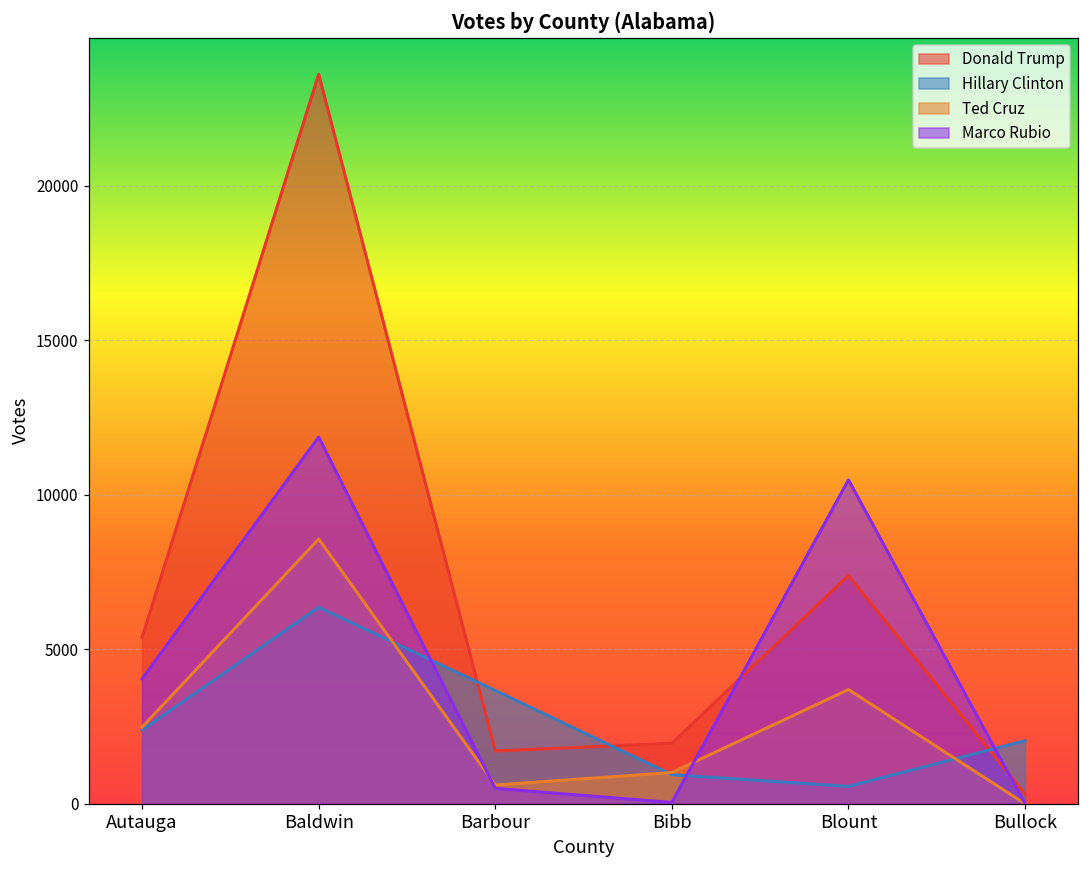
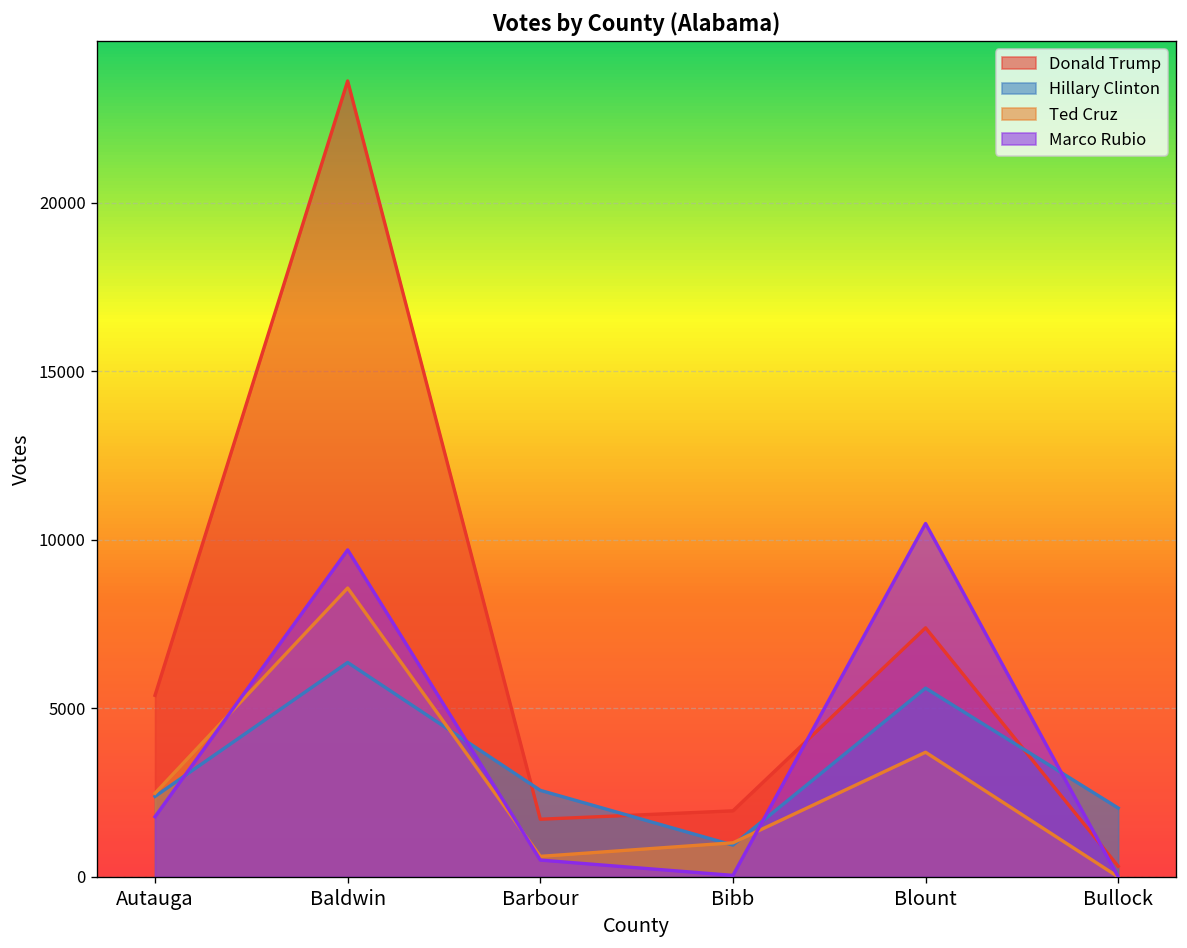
  {
    "Hillary Clinton": {
      "Autauga": 2400,
      "Baldwin": 6400,
-     "Barbour": 3700,
-     "Blount": 600,
+     "Barbour": 2600,
+     "Blount": 5600,
      "Bullock": 2000
    },
    "Marco Rubio": {
-     "Autauga": 4000,
-     "Baldwin": 11900,
+     "Autauga": 1800,
+     "Baldwin": 9700,
      "Barbour": 500,
      "Bibb": 0,
      "Blount": 10500
    }
  }
